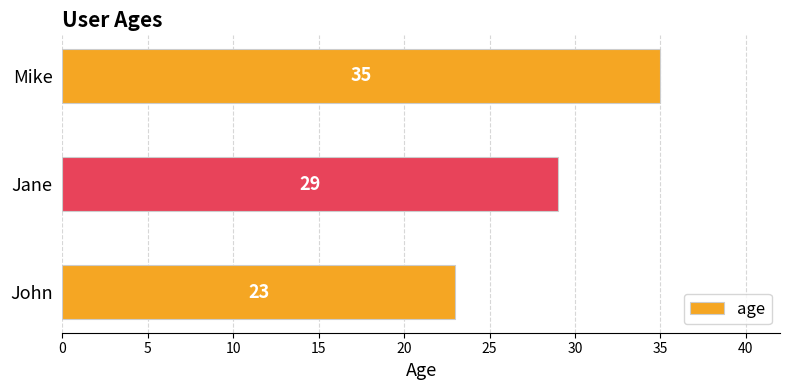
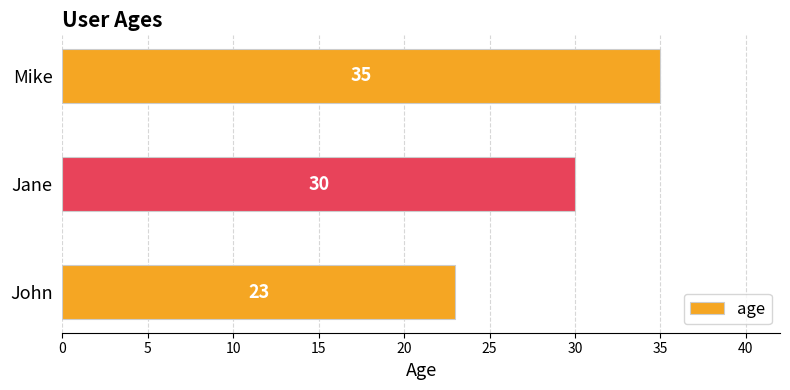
  {
    "Mike": 35,
-   "Jane": 29,
+   "Jane": 30,
    "John": 23
  }
